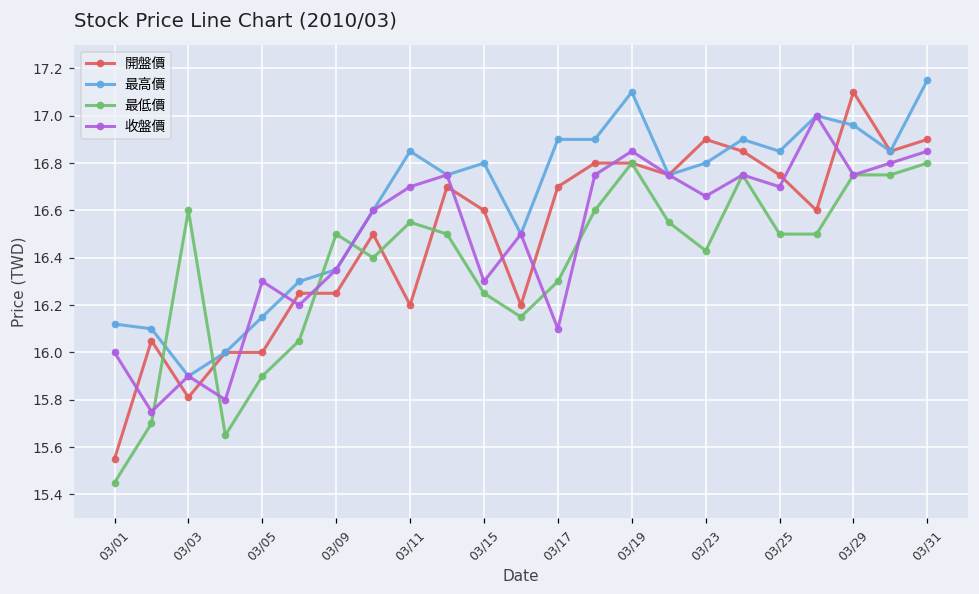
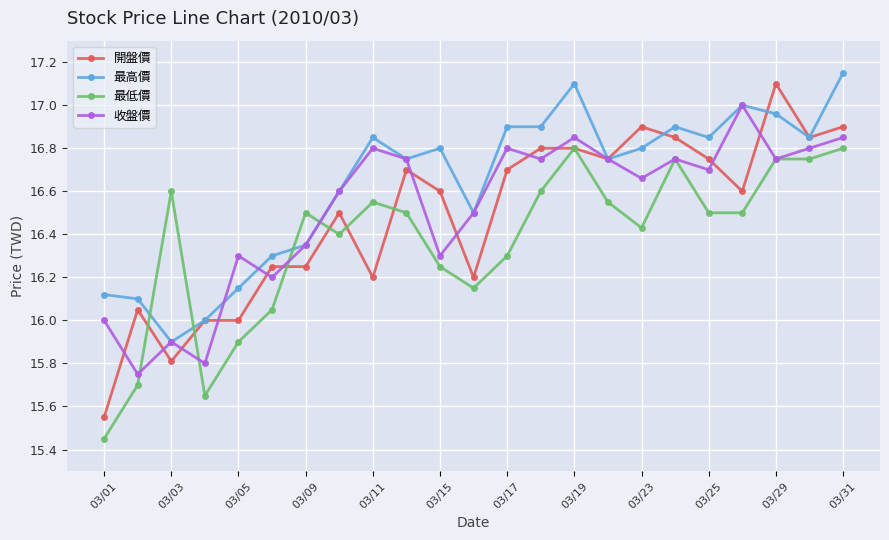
  {
    "開盤價": {
      "03/01": 15.55,
      "03/03": 15.8,
      "03/05": 16.0,
      "03/09": 16.25,
      "03/11": 16.2,
      "03/15": 16.6,
      "03/17": 16.7,
      "03/23": 16.9,
      "03/25": 16.75,
      "03/29": 17.1,
      "03/31": 16.9
    },
    "最高價": {
      "03/01": 16.12,
      "03/05": 16.15,
      "03/11": 16.85,
      "03/15": 16.8,
      "03/17": 16.9,
      "03/19": 17.1,
      "03/23": 16.8,
      "03/25": 16.85,
      "03/29": 16.96,
      "03/31": 17.15
    },
    "最低價": {
      "03/01": 15.45,
      "03/03": 16.6,
      "03/05": 15.9,
      "03/09": 16.5,
      "03/11": 16.55,
      "03/15": 16.25,
      "03/17": 16.3,
      "03/23": 16.43,
      "03/25": 16.5,
      "03/31": 16.8
    },
    "收盤價": {
      "03/01": 16.0,
      "03/05": 16.3,
-     "03/11": 16.7,
+     "03/11": 16.8,
      "03/15": 16.3,
-     "03/17": 16.1,
+     "03/17": 16.8,
      "03/19": 16.85,
      "03/23": 16.66,
      "03/25": 16.7,
      "03/31": 16.85
    }
  }
